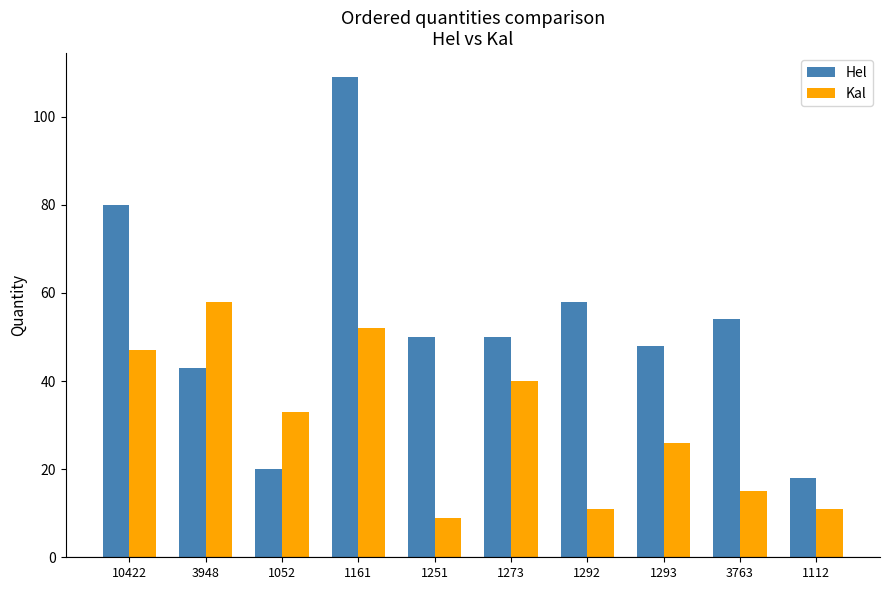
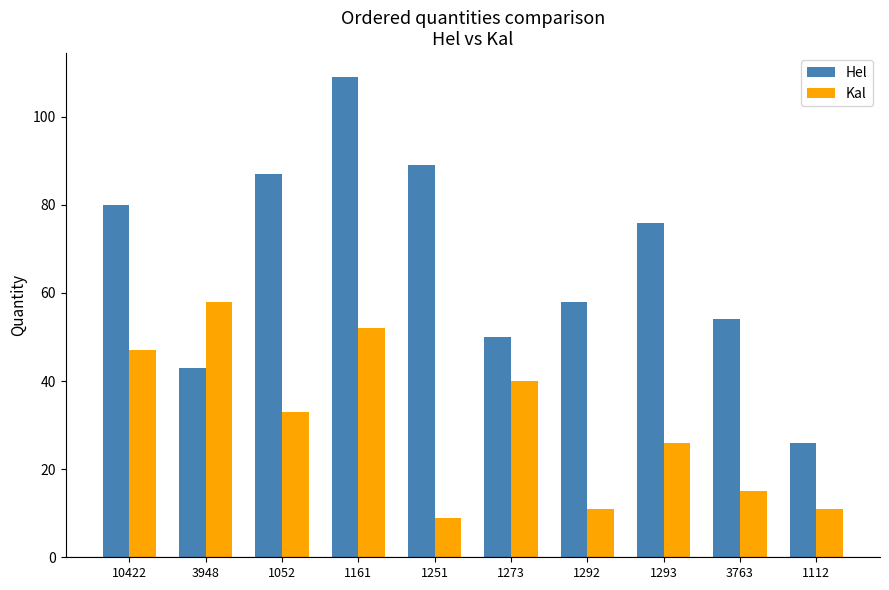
  {
    "Hel": {
      "10422": 80,
      "3948": 43,
-     "1052": 20,
+     "1052": 87,
      "1161": 109,
-     "1251": 50,
+     "1251": 89,
      "1273": 50,
      "1292": 58,
-     "1293": 48,
+     "1293": 76,
      "3763": 54,
-     "1112": 18
+     "1112": 26
    },
    "Kal": {
      "10422": 47,
      "3948": 58,
      "1052": 33,
      "1161": 52,
      "1251": 9,
      "1273": 40,
      "1292": 11,
      "1293": 26,
      "3763": 15,
      "1112": 11
    }
  }
